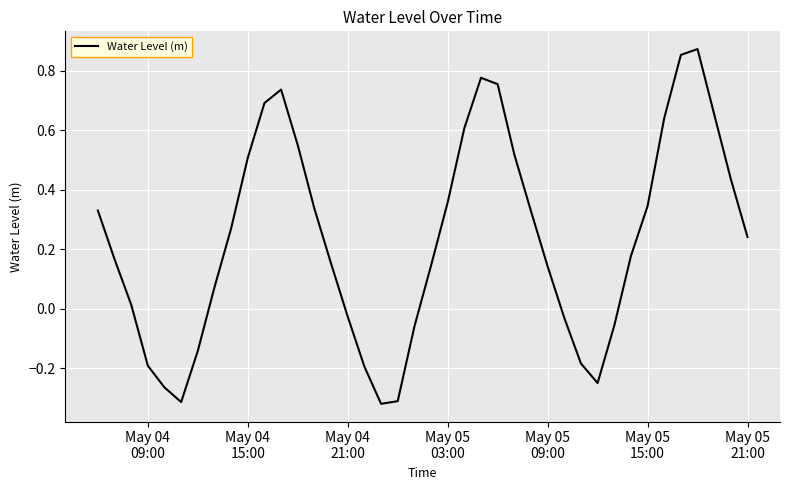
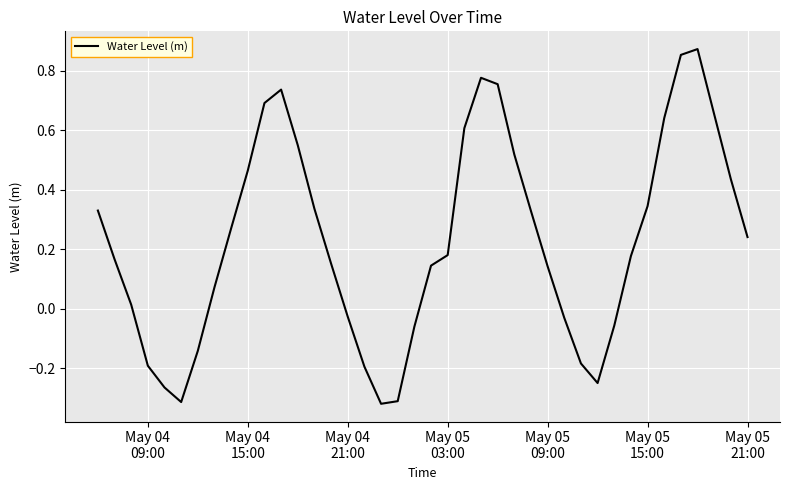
  {
    "May 04 09:00": -0.19,
-   "May 04 15:00": 0.51,
+   "May 04 15:00": 0.46,
    "May 04 21:00": -0.03,
-   "May 05 03:00": 0.36,
+   "May 05 03:00": 0.18,
    "May 05 09:00": 0.14,
    "May 05 15:00": 0.34,
    "May 05 21:00": 0.24
  }
